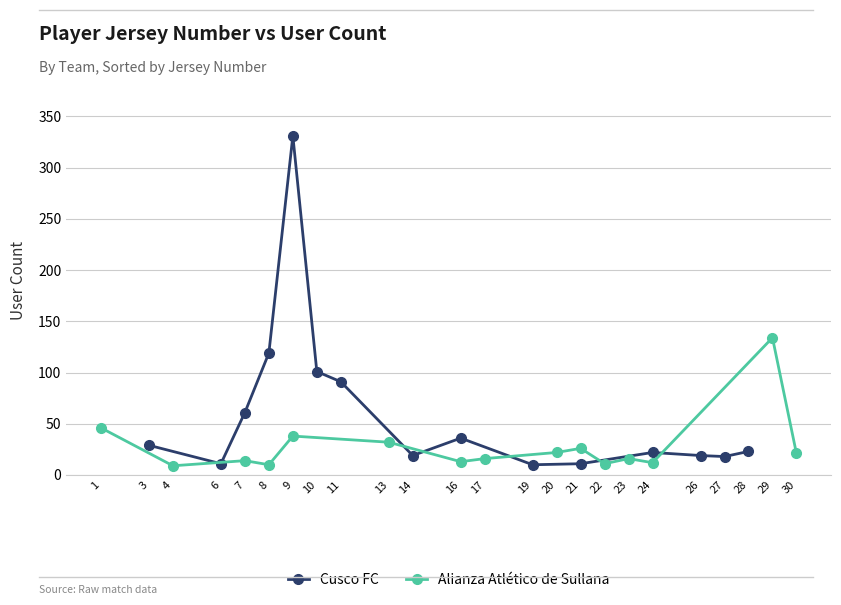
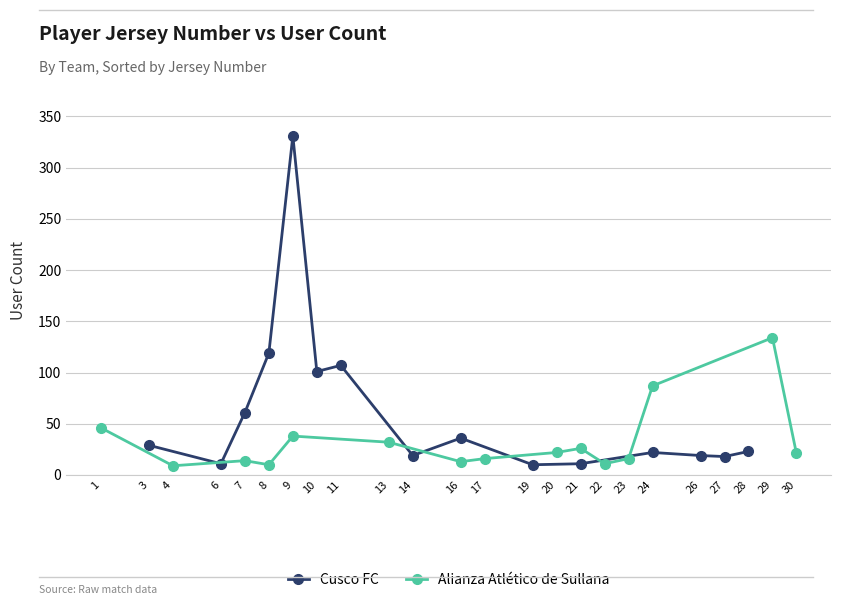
  {
    "Cusco FC": {
      "3": 29,
      "6": 11,
      "7": 61,
      "8": 119,
      "9": 331,
      "10": 101,
-     "11": 91,
+     "11": 107,
      "14": 19,
      "16": 36,
      "19": 10,
      "21": 11,
      "24": 22,
      "26": 19,
      "27": 18,
      "28": 23
    },
    "Alianza Atlético de Sullana": {
      "1": 46,
      "4": 9,
      "7": 14,
      "8": 10,
      "9": 38,
      "13": 32,
      "16": 13,
      "17": 16,
      "20": 22,
      "21": 26,
      "22": 11,
      "23": 16,
-     "24": 12,
+     "24": 87,
      "29": 134,
      "30": 21
    }
  }
